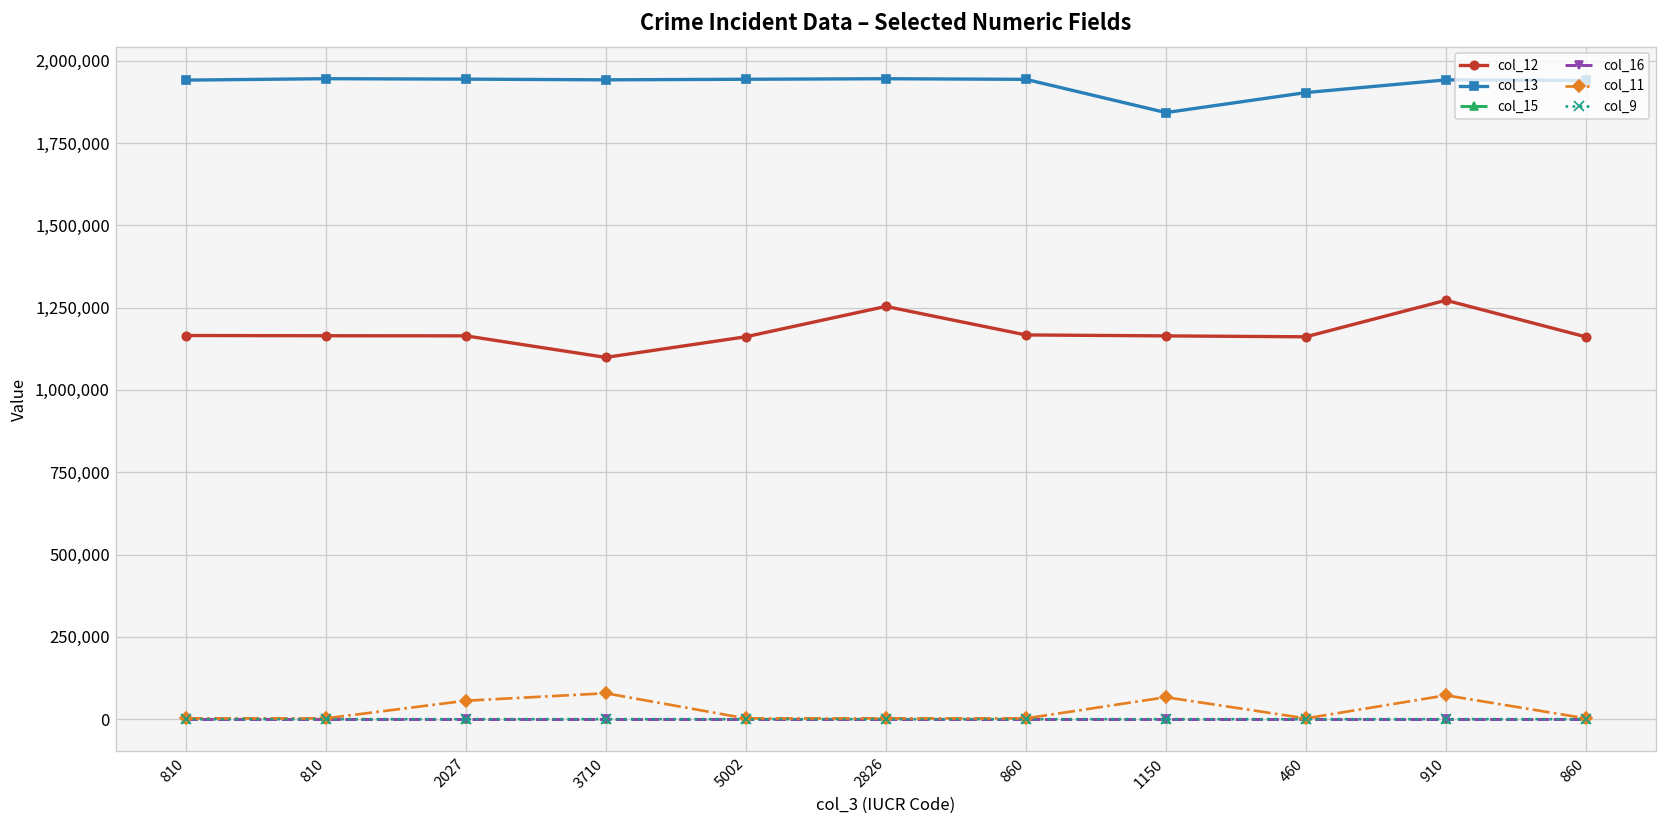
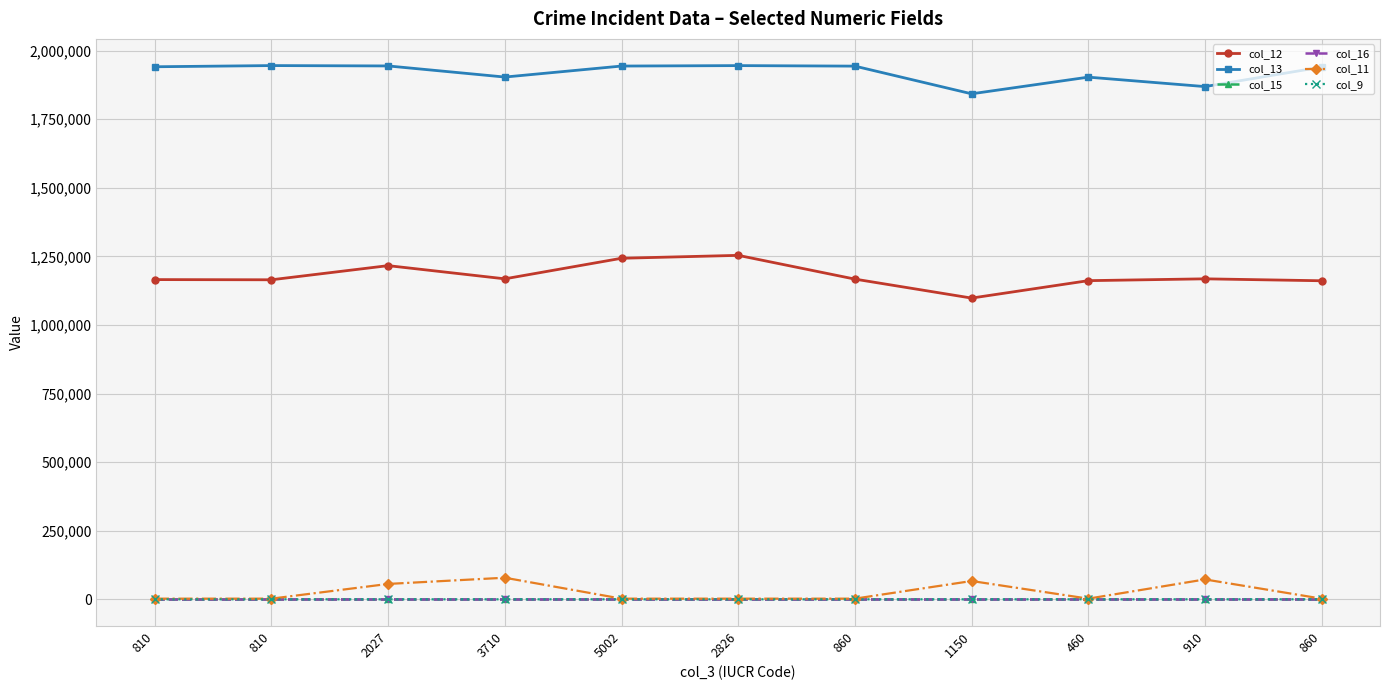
  {
    "col_12": {
-     "2027": "1,160,000",
-     "3710": "1,100,000",
-     "5002": "1,160,000",
+     "2027": "1,220,000",
+     "3710": "1,170,000",
+     "5002": "1,240,000",
      "2826": "1,250,000",
-     "1150": "1,160,000",
+     "1150": "1,100,000",
      "460": "1,160,000",
-     "910": "1,270,000"
+     "910": "1,170,000"
    },
    "col_13": {
      "2027": "1,940,000",
-     "3710": "1,940,000",
+     "3710": "1,900,000",
      "5002": "1,940,000",
      "2826": "1,950,000",
      "1150": "1,840,000",
      "460": "1,900,000",
-     "910": "1,940,000"
+     "910": "1,870,000"
    },
    "col_9": {
      "2027": "0",
      "3710": "0",
      "1150": "0",
      "910": "0"
    },
    "col_11": {
      "2027": "60,000",
      "3710": "80,000",
      "1150": "70,000",
      "910": "70,000"
    }
  }
